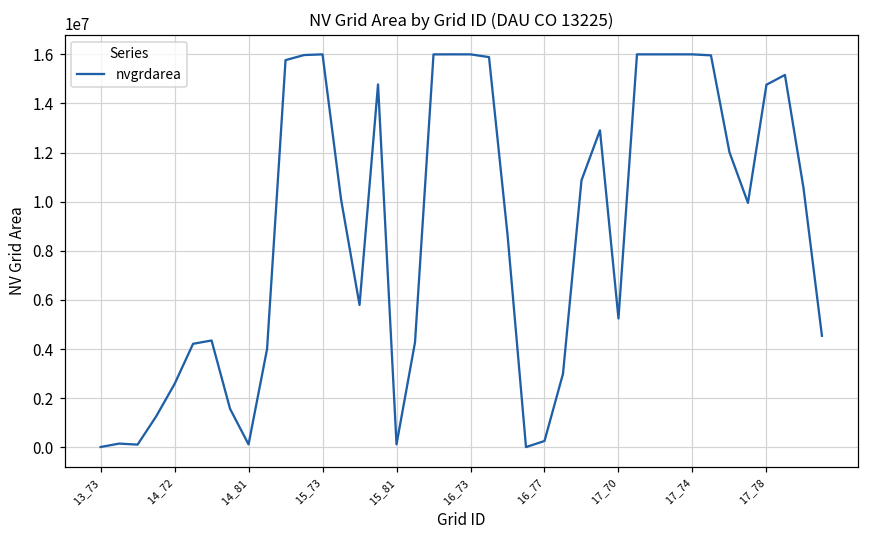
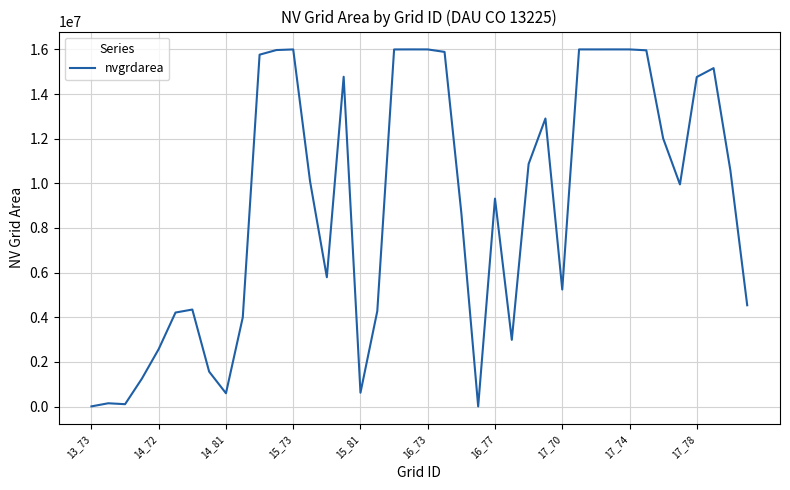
  {
    "13_73": 0,
    "14_72": 2600000,
-   "14_81": 100000,
+   "14_81": 600000,
    "15_73": 16000000,
-   "15_81": 100000,
+   "15_81": 600000,
    "16_73": 16000000,
-   "16_77": 300000,
+   "16_77": 9300000,
    "17_70": 5200000,
    "17_74": 16000000,
    "17_78": 14800000
  }
